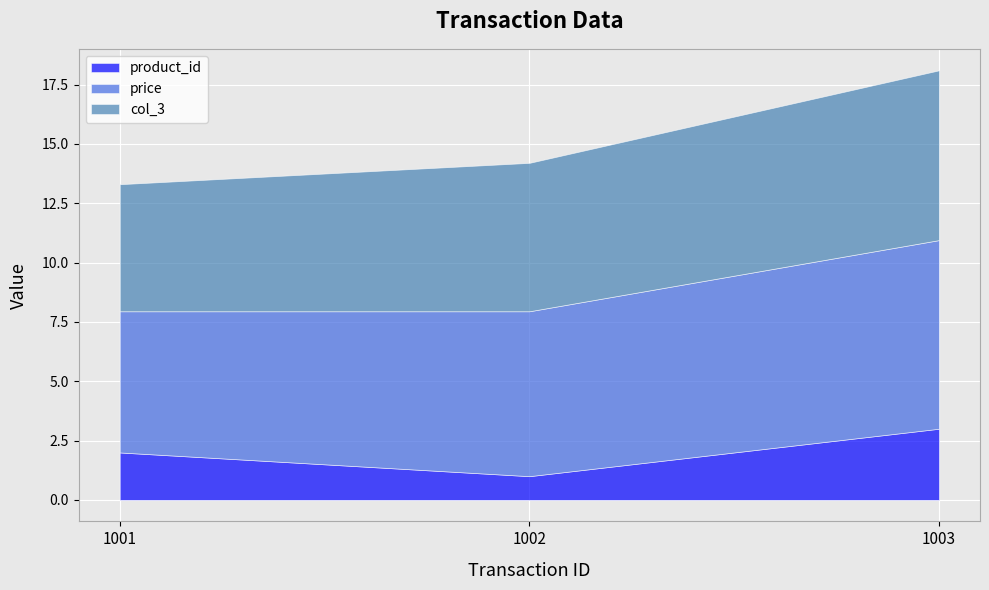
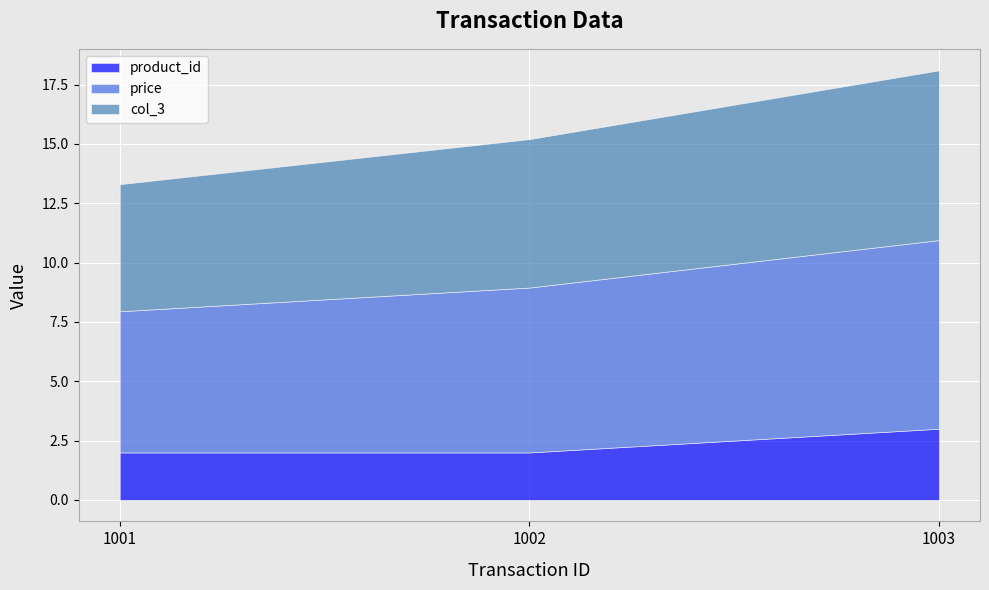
  {
    "product_id": {
      "1001": 2,
-     "1002": 1,
+     "1002": 2,
      "1003": 3
    }
  }
